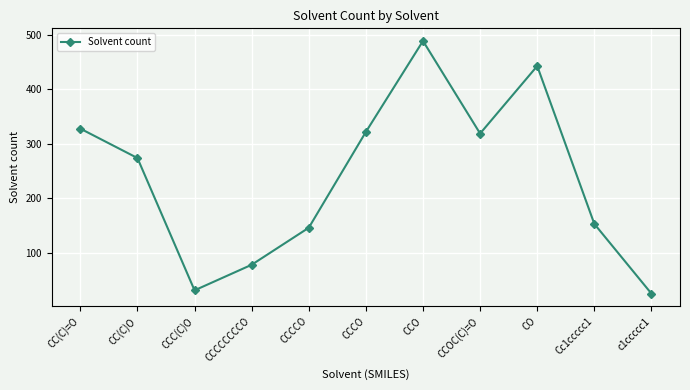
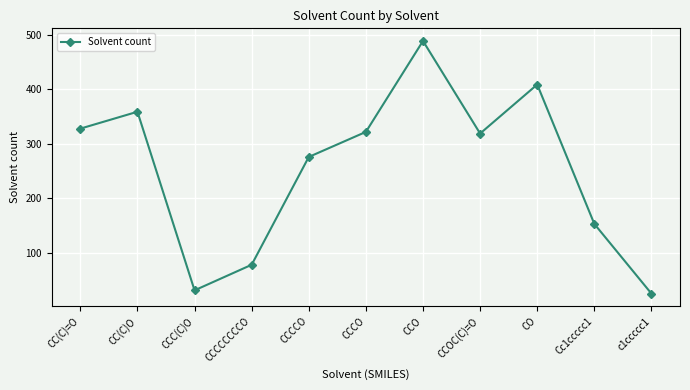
  {
    "CC(C)=O": 330,
-   "CC(C)O": 270,
+   "CC(C)O": 360,
    "CCC(C)O": 30,
    "CCCCCCCCO": 80,
-   "CCCCO": 150,
+   "CCCCO": 280,
    "CCCO": 320,
    "CCO": 490,
    "CCOC(C)=O": 320,
-   "CO": 440,
+   "CO": 410,
    "Cc1ccccc1": 150,
    "c1ccccc1": 30
  }
